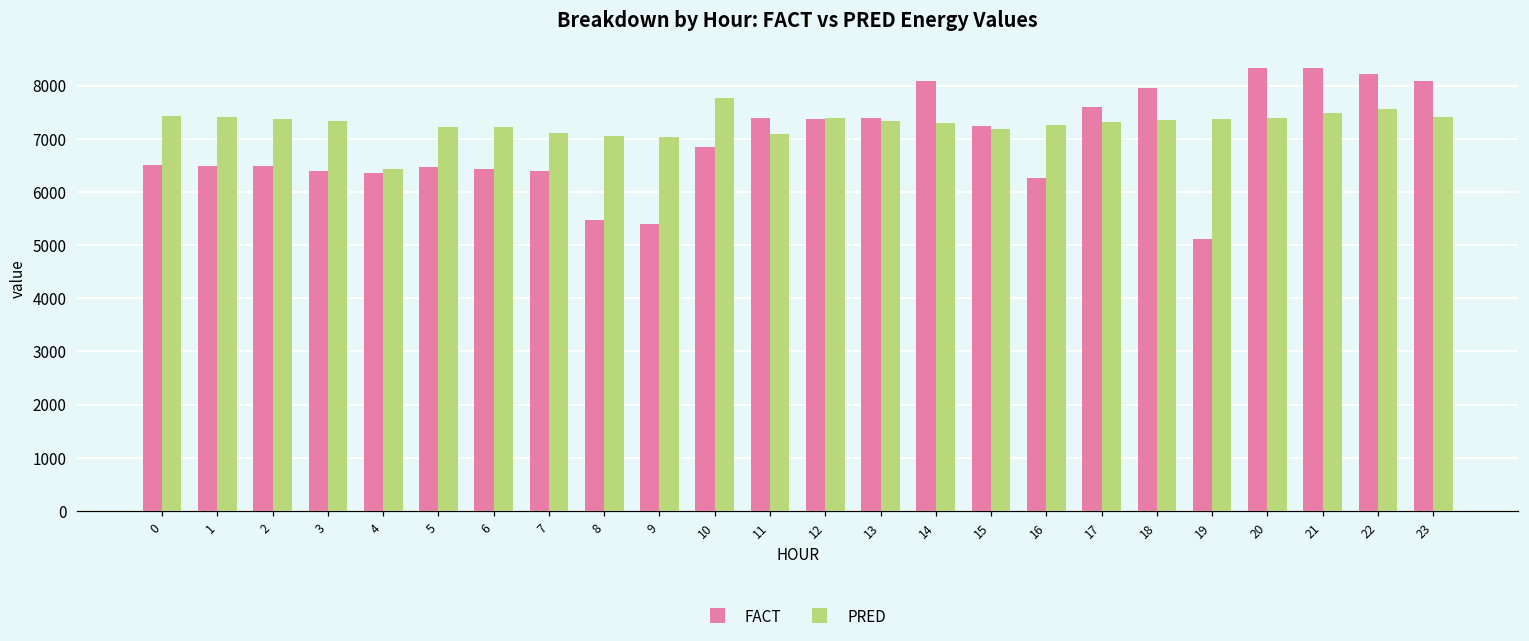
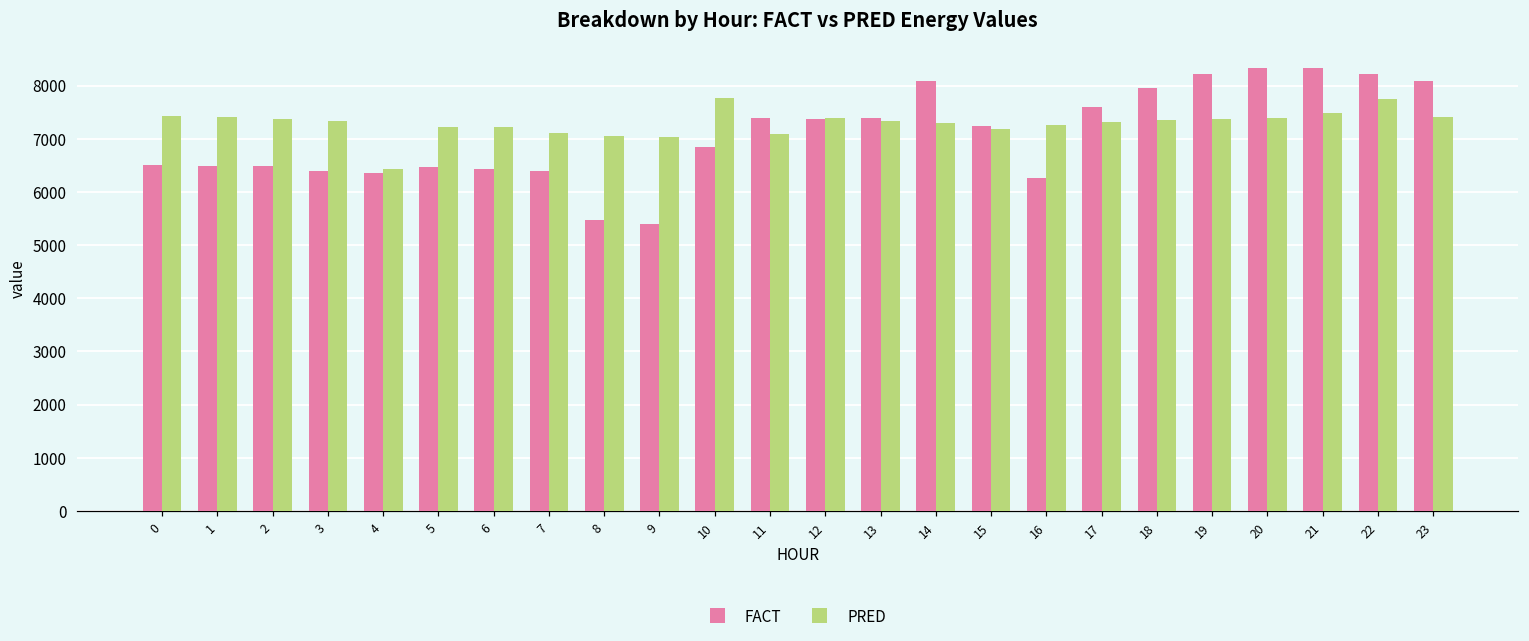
  {
    "FACT": {
      "0": 6500,
      "1": 6500,
      "2": 6500,
      "3": 6400,
      "4": 6400,
      "5": 6500,
      "6": 6400,
      "7": 6400,
      "8": 5500,
      "9": 5400,
      "10": 6900,
      "11": 7400,
      "12": 7400,
      "13": 7400,
      "14": 8100,
      "15": 7200,
      "16": 6300,
      "17": 7600,
      "18": 8000,
-     "19": 5100,
+     "19": 8200,
      "20": 8300,
      "21": 8300,
      "22": 8200,
      "23": 8100
    },
    "PRED": {
      "0": 7400,
      "1": 7400,
      "2": 7400,
      "3": 7300,
      "4": 6400,
      "5": 7200,
      "6": 7200,
      "7": 7100,
      "8": 7100,
      "9": 7000,
      "10": 7800,
      "11": 7100,
      "12": 7400,
      "13": 7300,
      "14": 7300,
      "15": 7200,
      "16": 7300,
      "17": 7300,
      "18": 7400,
      "19": 7400,
      "20": 7400,
      "21": 7500,
-     "22": 7600,
+     "22": 7800,
      "23": 7400
    }
  }
